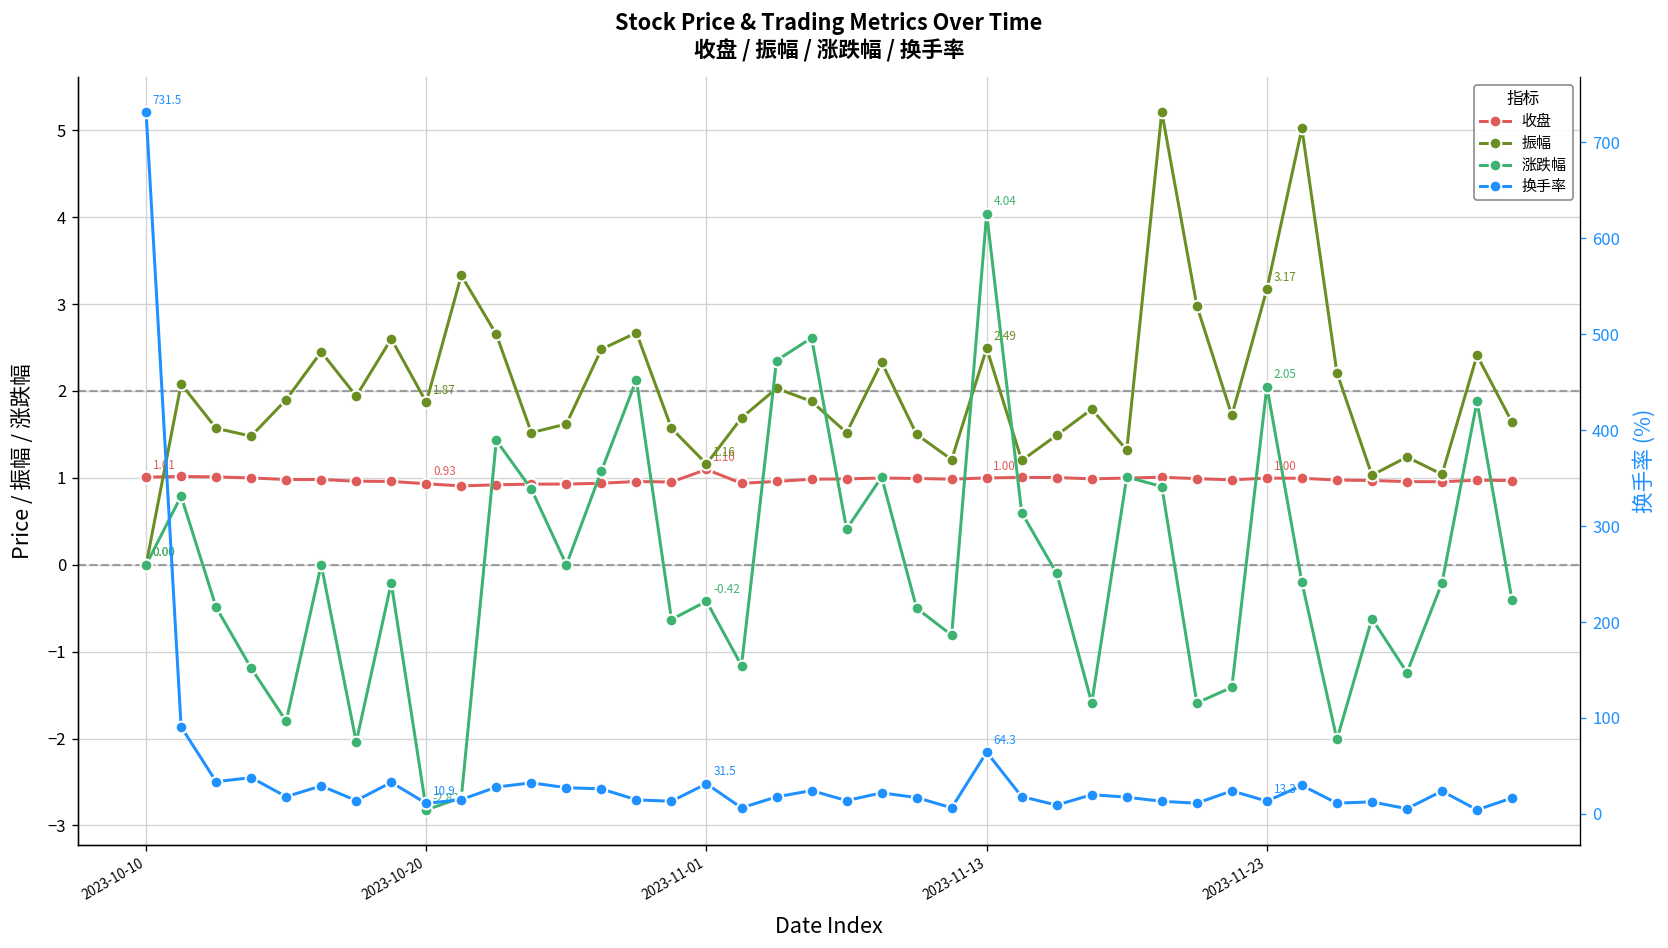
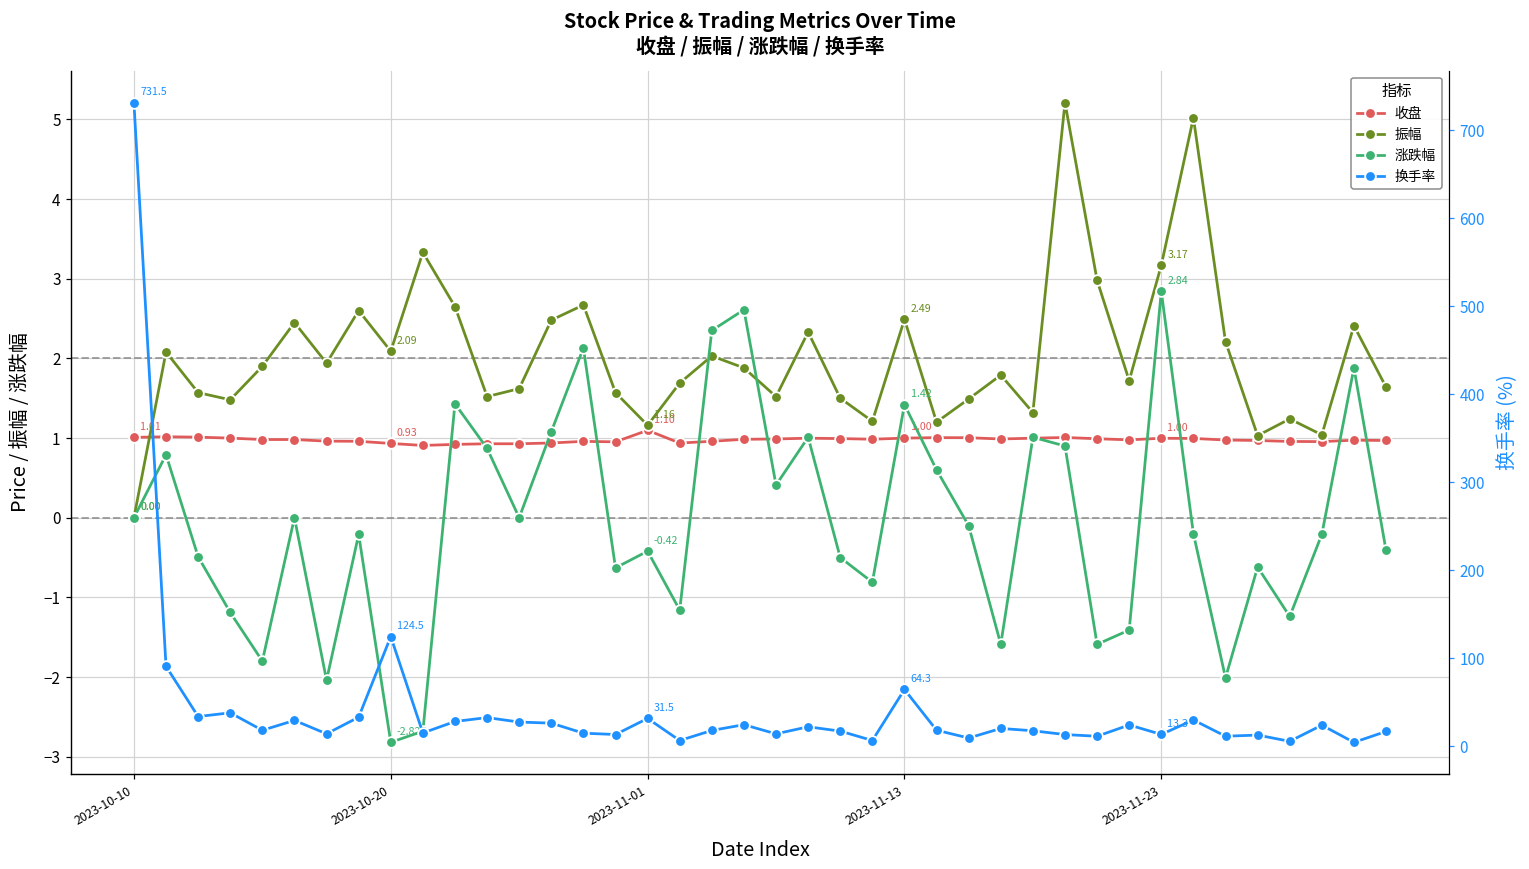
  {
    "收盘": {
      "2023-10-10": 1.01,
      "2023-10-20": 0.93
    },
    "振幅": {
-     "2023-10-20": 1.87,
+     "2023-10-20": 2.09,
      "2023-11-13": 2.49,
      "2023-11-23": 3.17
    },
    "涨跌幅": {
      "2023-11-01": -0.42,
-     "2023-11-13": 4.04,
-     "2023-11-23": 2.05
+     "2023-11-13": 1.42,
+     "2023-11-23": 2.84
    },
    "换手率": {
      "2023-10-10": 731.5,
-     "2023-10-20": 10.9,
+     "2023-10-20": 124.5,
      "2023-11-01": 31.5,
      "2023-11-13": 64.3,
      "2023-11-23": 13.3
    }
  }
